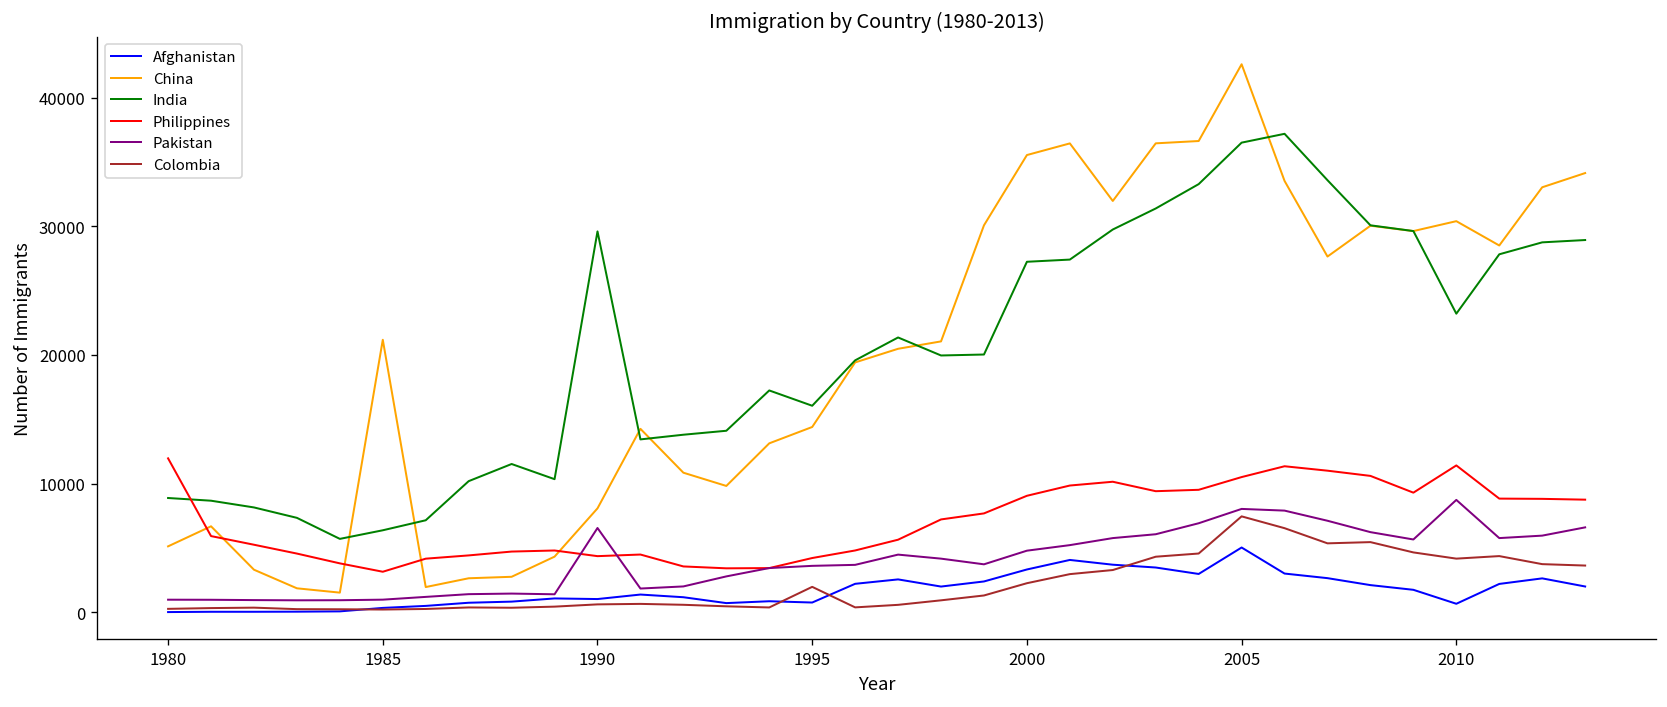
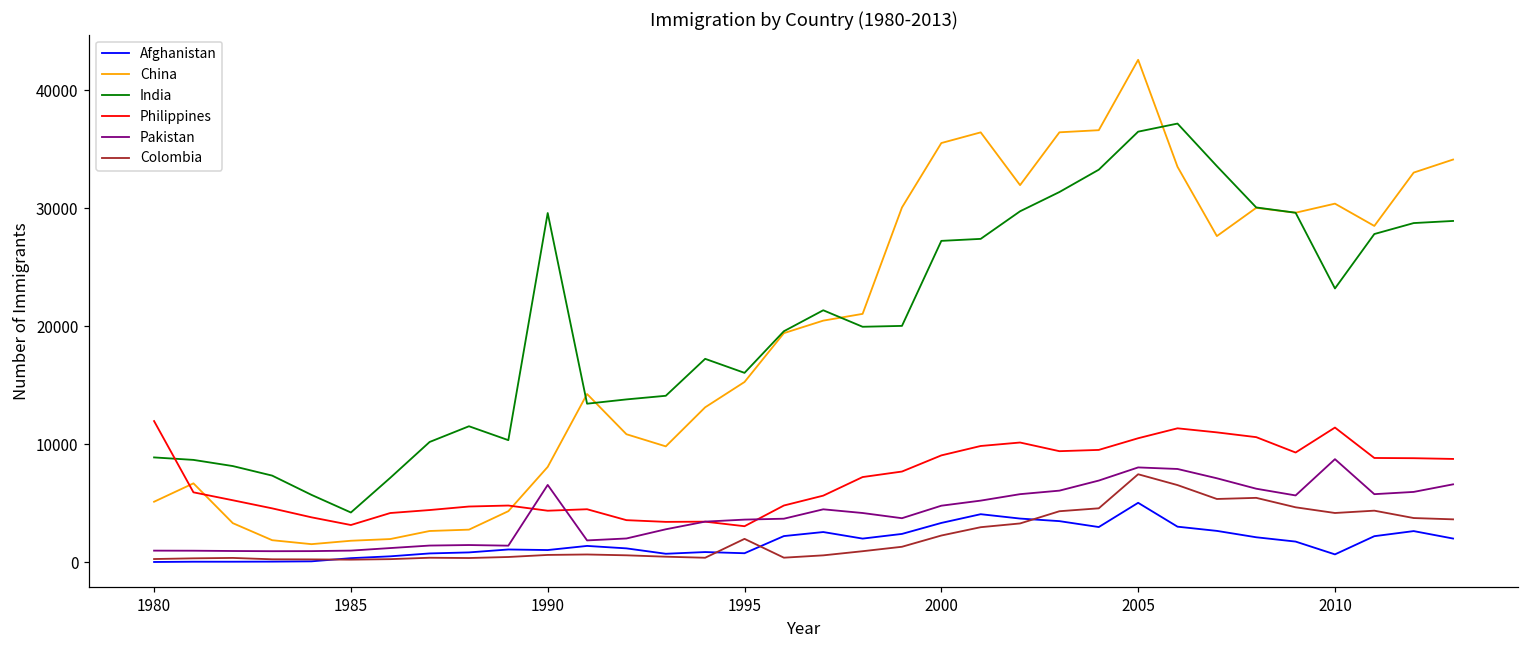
  {
    "Afghanistan": {
      "1980": 0,
      "1990": 1000,
      "1995": 800,
      "2000": 3300,
      "2005": 5000,
      "2010": 700
    },
    "China": {
      "1980": 5100,
-     "1985": 21200,
+     "1985": 1800,
      "1990": 8100,
-     "1995": 14400,
+     "1995": 15300,
      "2000": 35500,
      "2005": 42600,
      "2010": 30400
    },
    "India": {
      "1980": 8900,
-     "1985": 6400,
+     "1985": 4200,
      "1990": 29600,
      "1995": 16000,
      "2000": 27200,
      "2005": 36500,
      "2010": 23200
    },
    "Philippines": {
      "1980": 12000,
      "1985": 3200,
      "1990": 4400,
-     "1995": 4200,
+     "1995": 3000,
      "2000": 9100,
      "2005": 10500,
      "2010": 11400
    },
    "Pakistan": {
      "1980": 1000,
      "1985": 1000,
      "1990": 6500,
      "1995": 3600,
      "2000": 4800,
      "2005": 8000,
      "2010": 8700
    },
    "Colombia": {
      "1980": 300,
      "1990": 600,
      "1995": 2000,
      "2000": 2300,
      "2005": 7500,
      "2010": 4200
    }
  }
